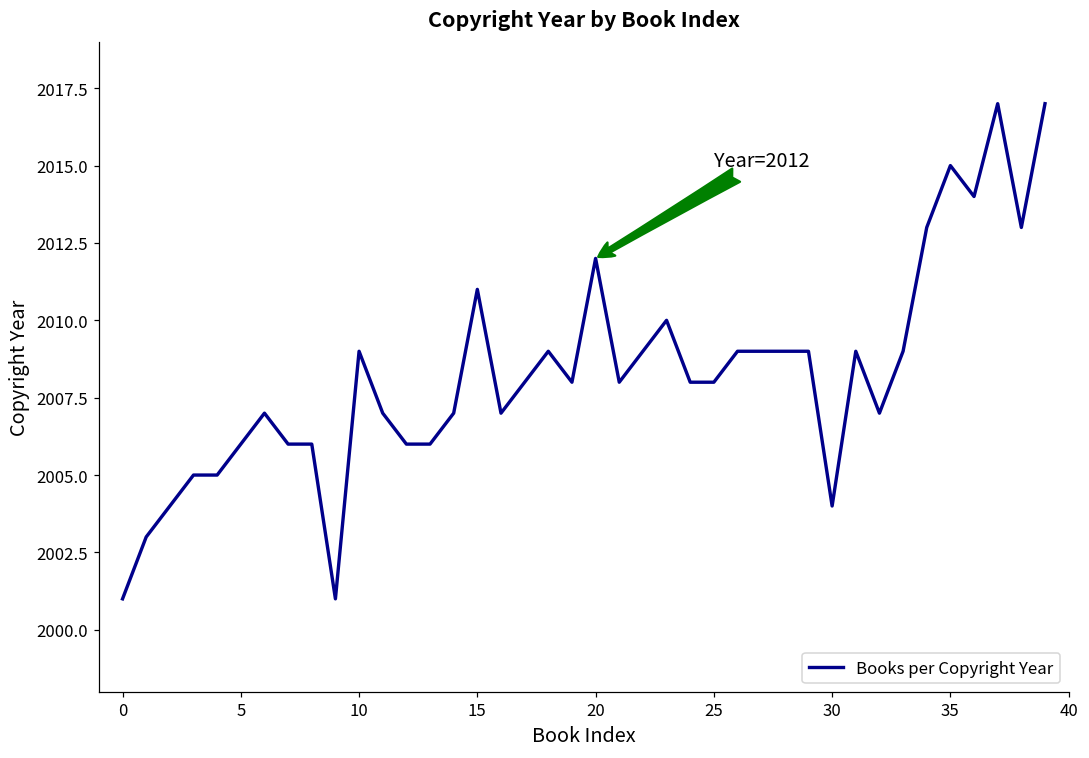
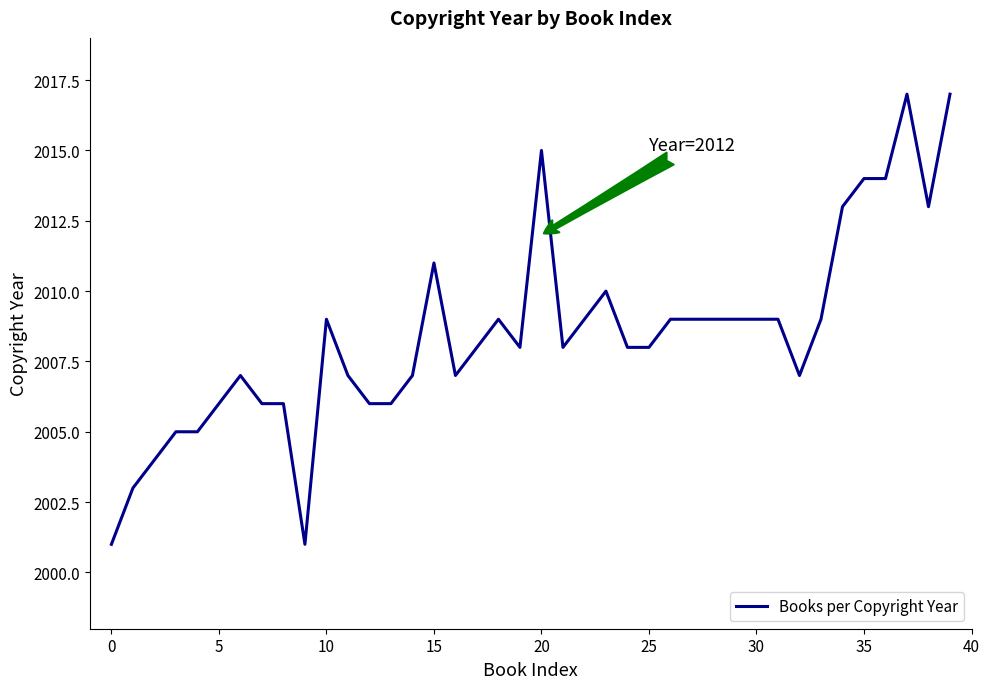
  {
    "0": 2001,
    "5": 2006,
    "10": 2009,
    "15": 2011,
-   "20": 2012,
+   "20": 2015,
    "25": 2008,
-   "30": 2004,
-   "35": 2015
+   "30": 2009,
+   "35": 2014
  }
